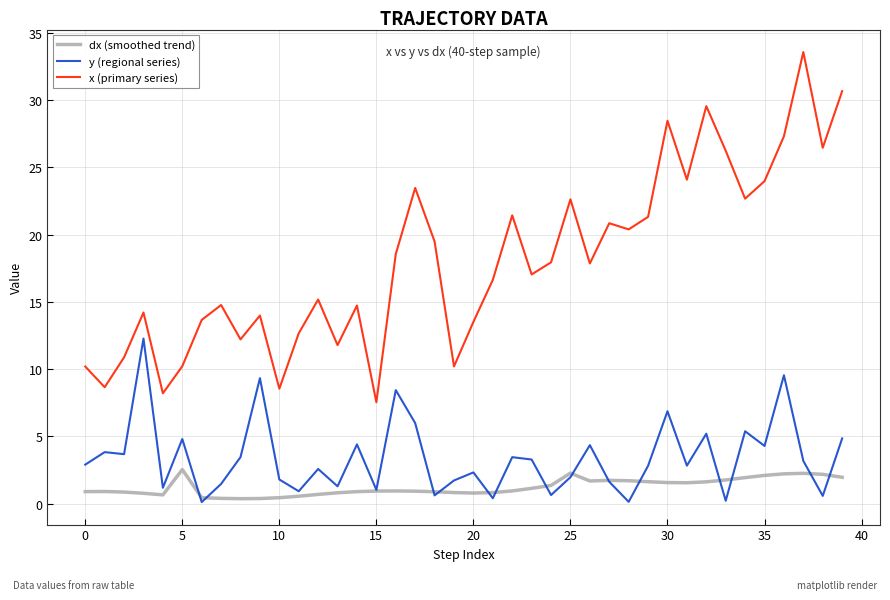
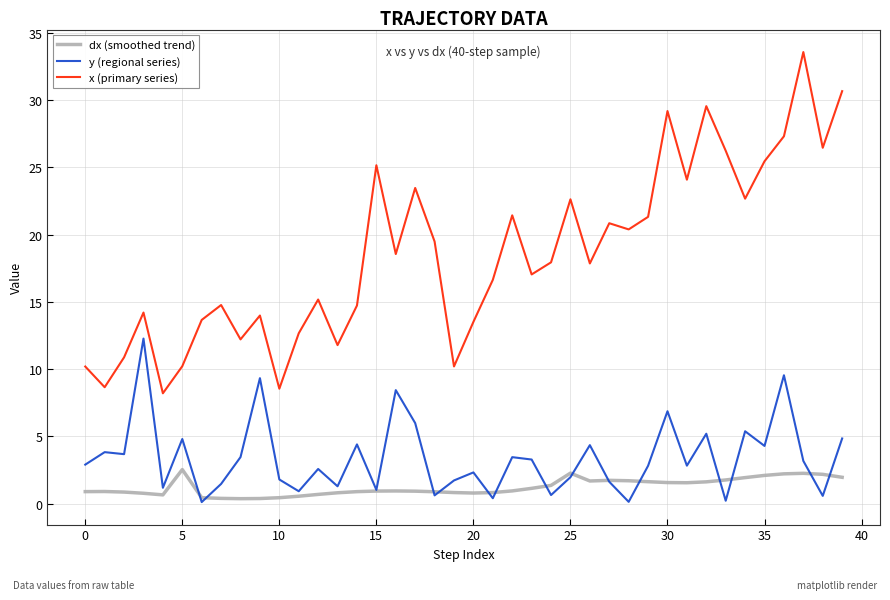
  {
    "dx (smoothed trend)": {
      "0": 0.9,
      "5": 2.5,
      "10": 0.5,
      "20": 0.8,
      "25": 2.3,
      "30": 1.6,
      "35": 2.1
    },
    "y (regional series)": {
      "0": 2.9,
      "5": 4.8,
      "10": 1.8,
      "20": 2.3,
      "25": 2.0,
      "30": 6.9,
      "35": 4.3
    },
    "x (primary series)": {
      "0": 10.2,
      "5": 10.2,
      "10": 8.6,
-     "15": 7.5,
+     "15": 25.2,
      "20": 13.5,
      "25": 22.6,
-     "30": 28.5,
-     "35": 24.0
+     "30": 29.2,
+     "35": 25.4
    }
  }
